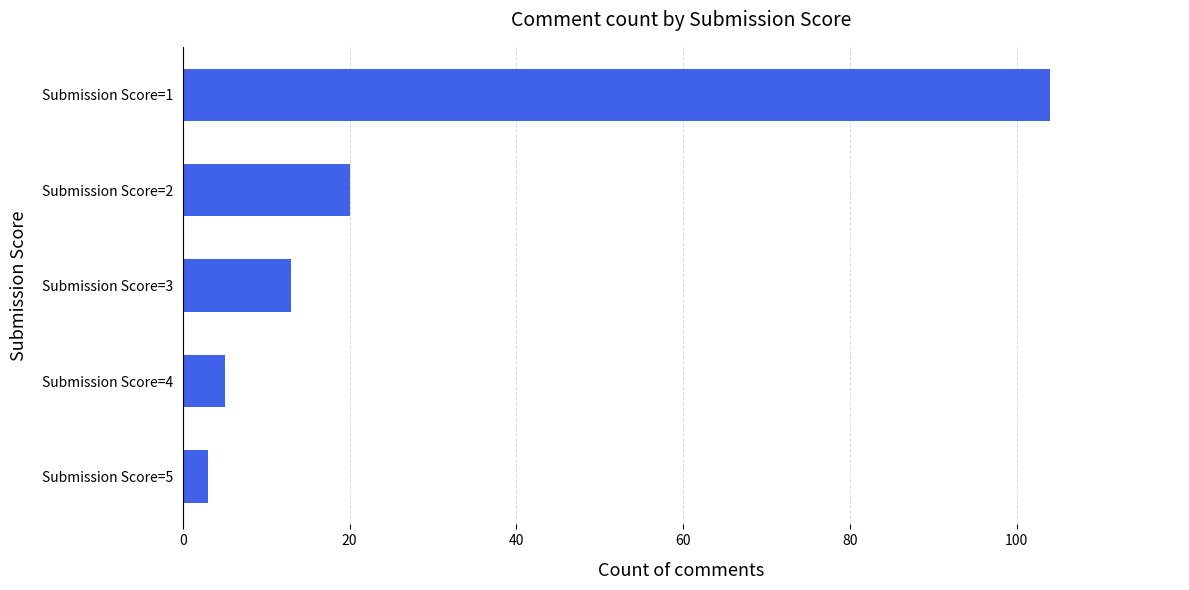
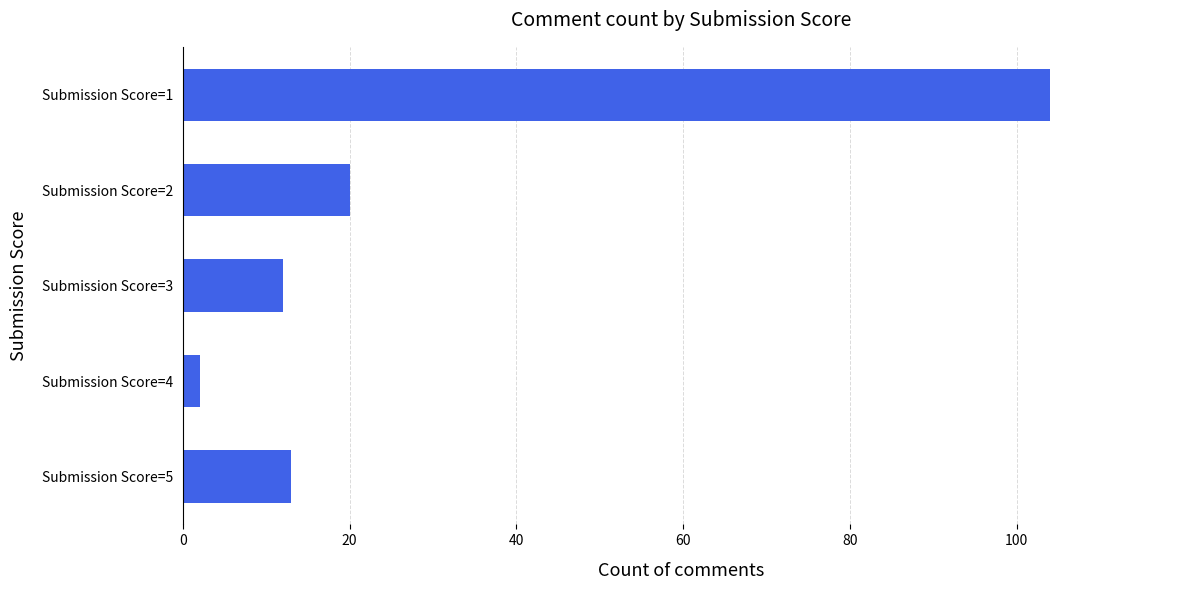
  {
    "Submission Score=1": 104,
    "Submission Score=2": 20,
-   "Submission Score=3": 13,
-   "Submission Score=4": 5,
-   "Submission Score=5": 3
+   "Submission Score=3": 12,
+   "Submission Score=4": 2,
+   "Submission Score=5": 13
  }
